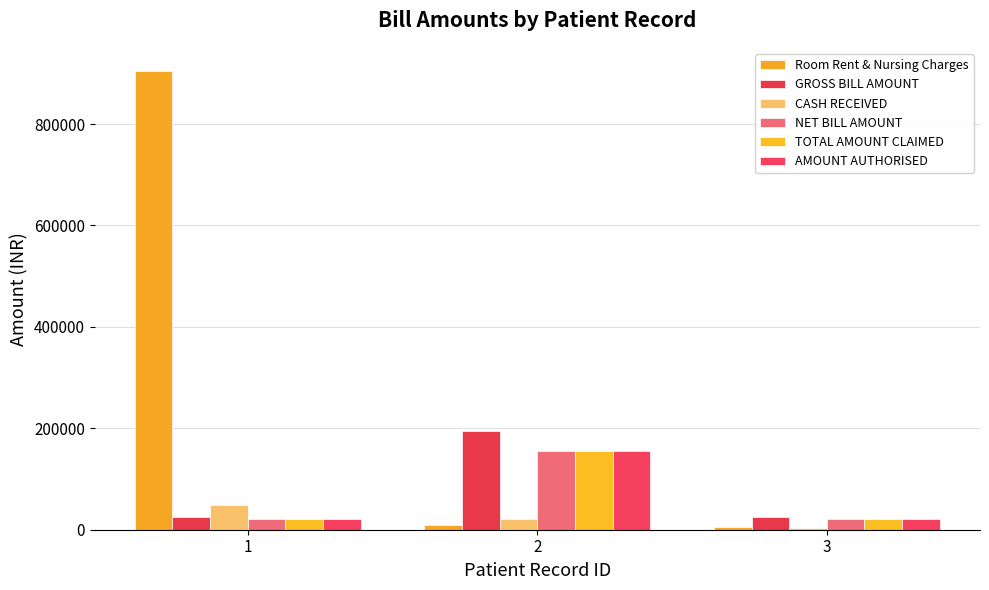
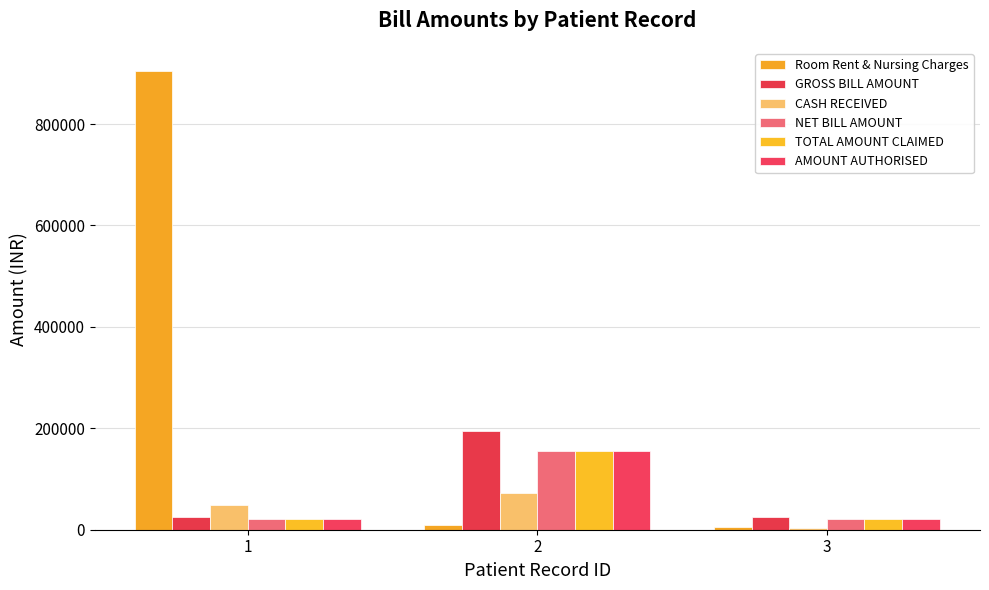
  {
    "CASH RECEIVED": {
      "1": 50000,
-     "2": 20000
+     "2": 70000
    }
  }
